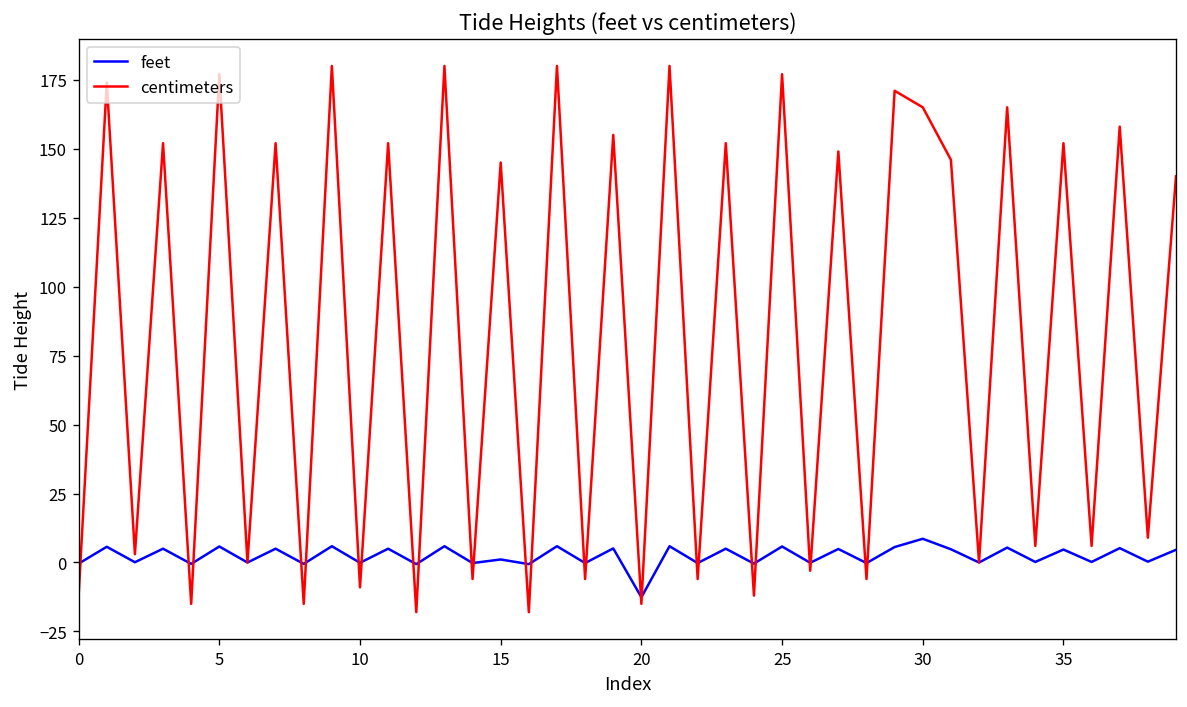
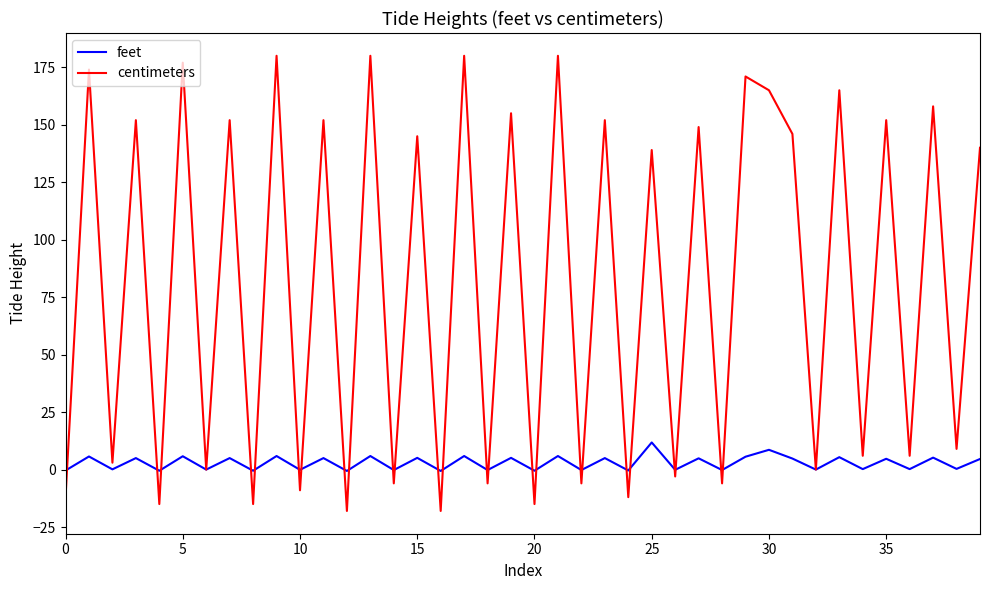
  {
    "feet": {
      "0": 0,
      "5": 6,
      "10": 0,
-     "15": 1,
-     "20": -13,
-     "25": 6,
+     "15": 5,
+     "20": -1,
+     "25": 12,
      "30": 9,
      "35": 5
    },
    "centimeters": {
      "0": -12,
      "10": -9,
      "15": 145,
      "20": -15,
-     "25": 177,
+     "25": 139,
      "30": 165,
      "35": 152
    }
  }
